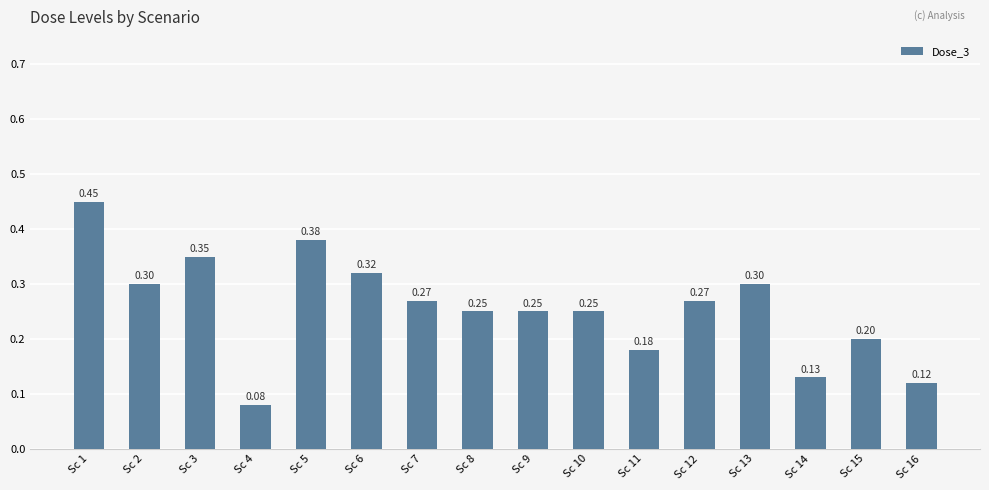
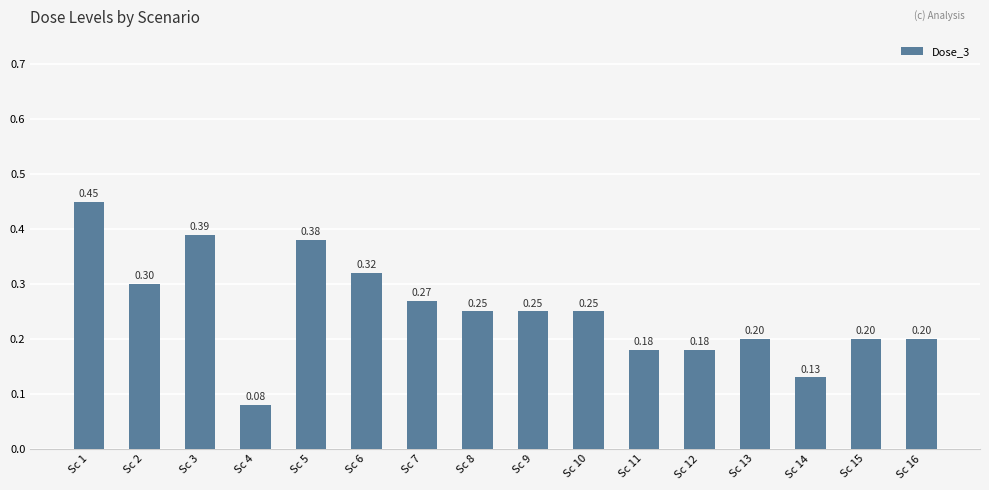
  {
    "Sc 1": 0.45,
    "Sc 2": 0.30,
-   "Sc 3": 0.35,
+   "Sc 3": 0.39,
    "Sc 4": 0.08,
    "Sc 5": 0.38,
    "Sc 6": 0.32,
    "Sc 7": 0.27,
    "Sc 8": 0.25,
    "Sc 9": 0.25,
    "Sc 10": 0.25,
    "Sc 11": 0.18,
-   "Sc 12": 0.27,
-   "Sc 13": 0.30,
+   "Sc 12": 0.18,
+   "Sc 13": 0.20,
    "Sc 14": 0.13,
    "Sc 15": 0.20,
-   "Sc 16": 0.12
+   "Sc 16": 0.20
  }
